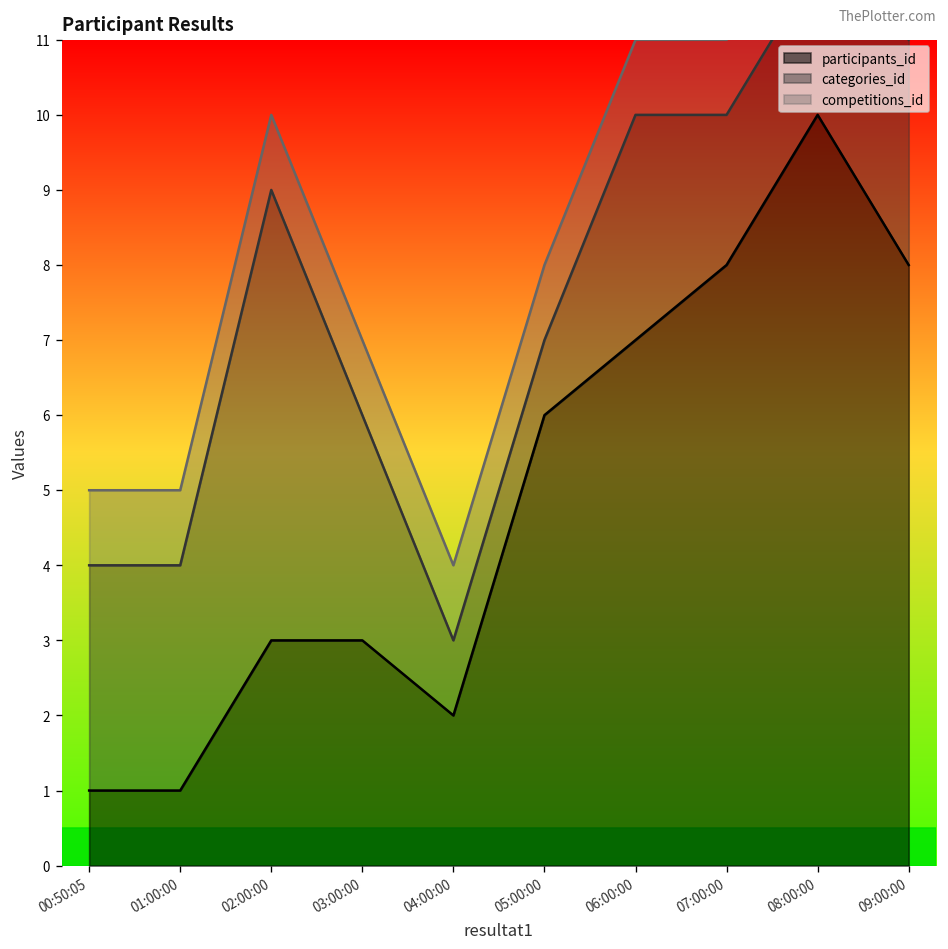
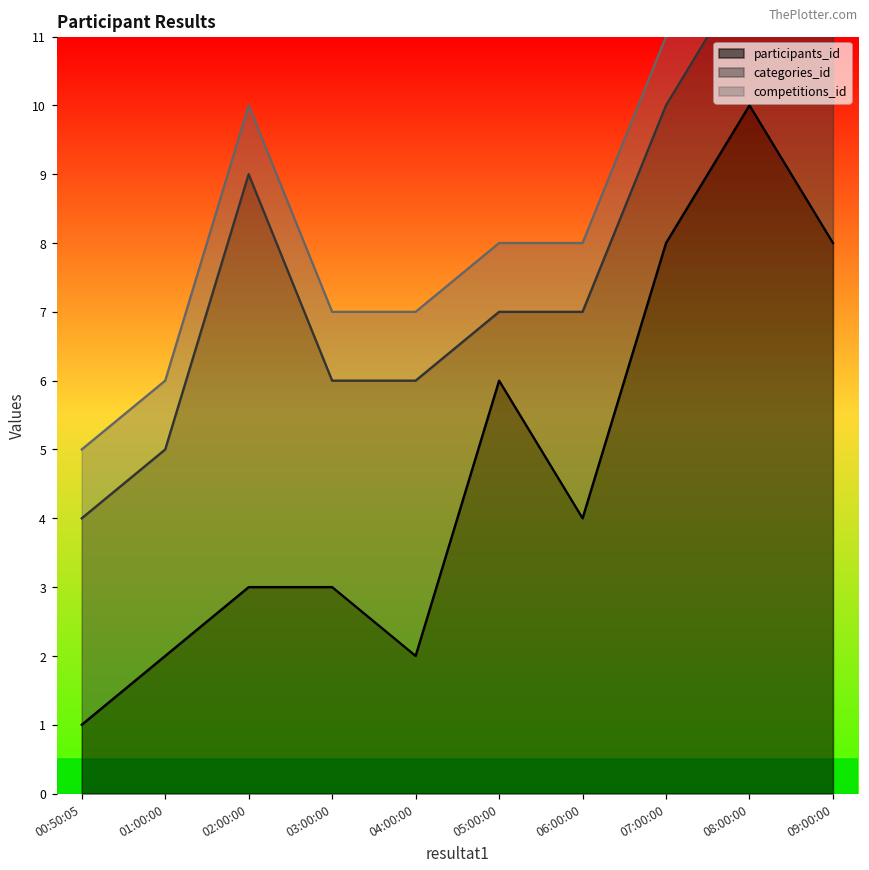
  {
    "participants_id": {
      "00:50:05": 1,
-     "01:00:00": 1,
+     "01:00:00": 2,
      "02:00:00": 3,
      "03:00:00": 3,
      "04:00:00": 2,
      "05:00:00": 6,
-     "06:00:00": 7,
+     "06:00:00": 4,
      "07:00:00": 8,
      "08:00:00": 10,
      "09:00:00": 8
    },
    "categories_id": {
      "00:50:05": 3,
      "01:00:00": 3,
      "02:00:00": 6,
      "03:00:00": 3,
-     "04:00:00": 1,
+     "04:00:00": 4,
      "05:00:00": 1,
      "06:00:00": 3,
      "07:00:00": 2,
      "09:00:00": 3
    },
    "competitions_id": {
      "00:50:05": 1,
      "01:00:00": 1,
      "02:00:00": 1,
      "03:00:00": 1,
      "04:00:00": 1,
      "05:00:00": 1,
      "06:00:00": 1,
      "07:00:00": 1
    }
  }
